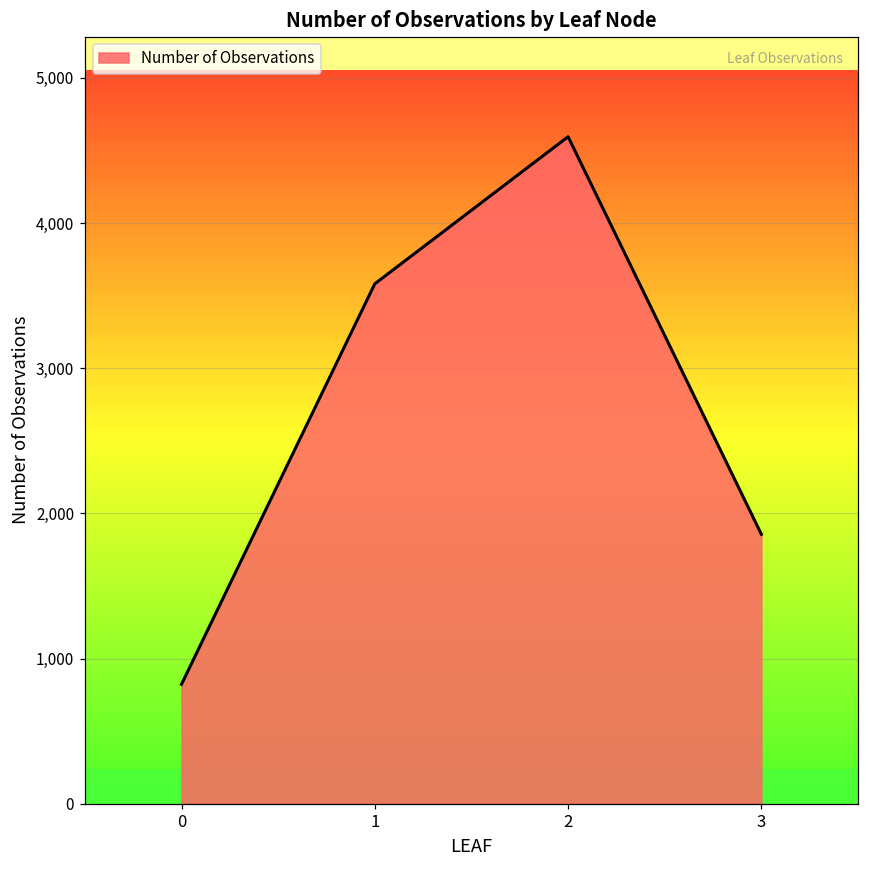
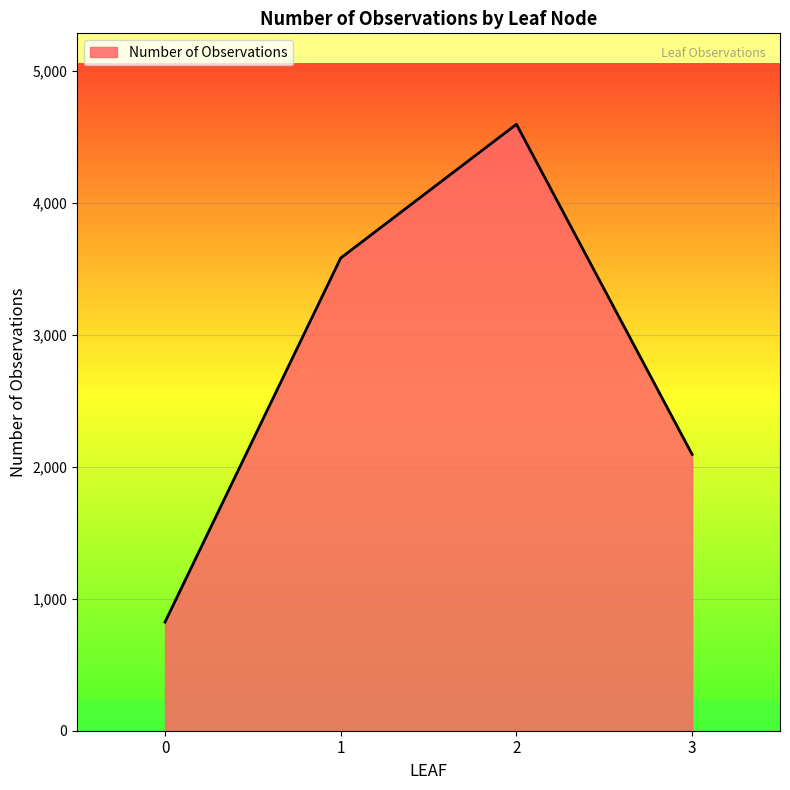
  {
    "0": "820",
    "1": "3,580",
    "2": "4,590",
-   "3": "1,860"
+   "3": "2,090"
  }
